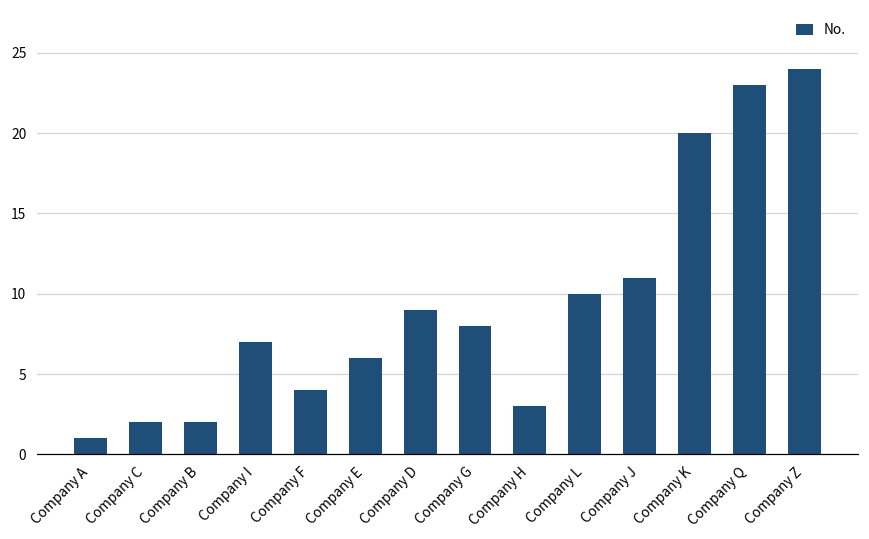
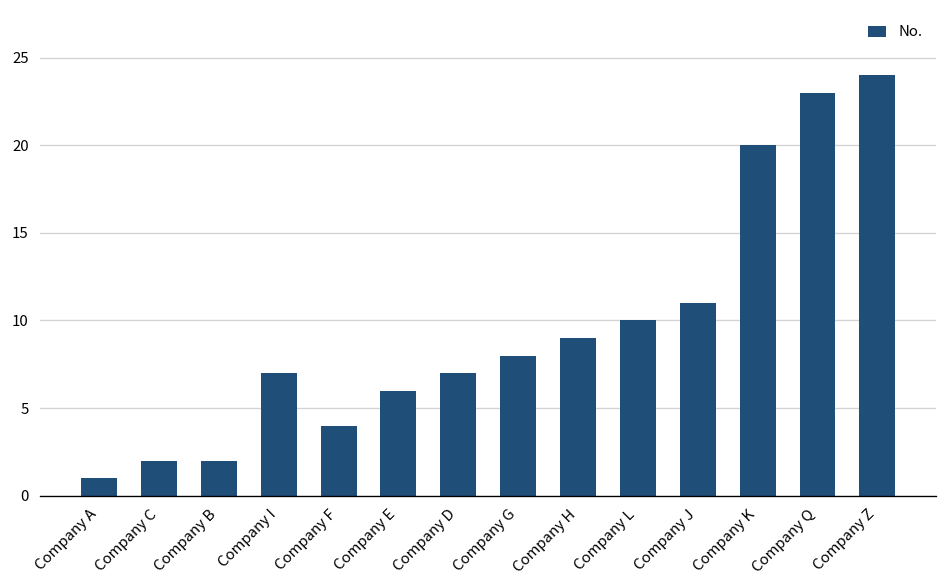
  {
    "Company A": 1,
    "Company C": 2,
    "Company B": 2,
    "Company I": 7,
    "Company F": 4,
    "Company E": 6,
-   "Company D": 9,
+   "Company D": 7,
    "Company G": 8,
-   "Company H": 3,
+   "Company H": 9,
    "Company L": 10,
    "Company J": 11,
    "Company K": 20,
    "Company Q": 23,
    "Company Z": 24
  }
